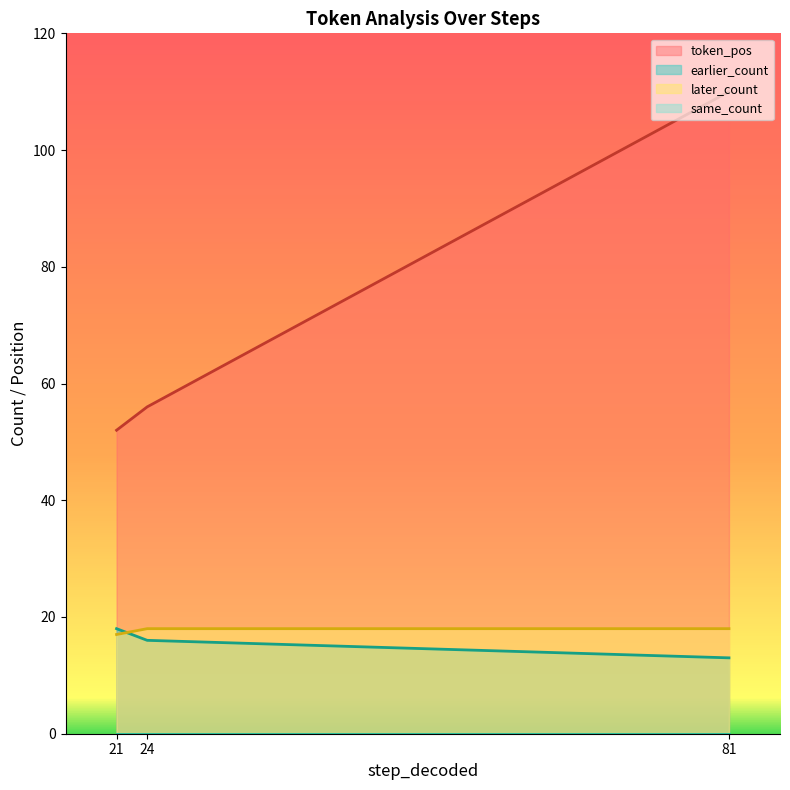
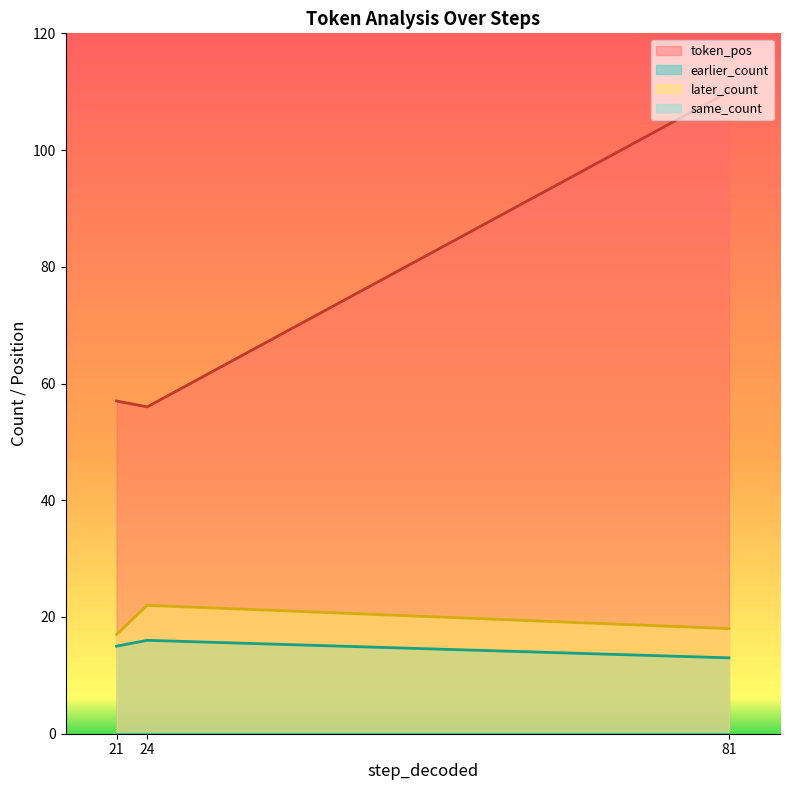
  {
    "token_pos": {
-     "21": 52,
+     "21": 57,
      "24": 56
    },
    "earlier_count": {
-     "21": 18,
+     "21": 15,
      "24": 16,
      "81": 13
    },
    "later_count": {
      "21": 17,
-     "24": 18,
+     "24": 22,
      "81": 18
    },
    "same_count": {
      "21": 0,
      "24": 0,
      "81": 0
    }
  }
